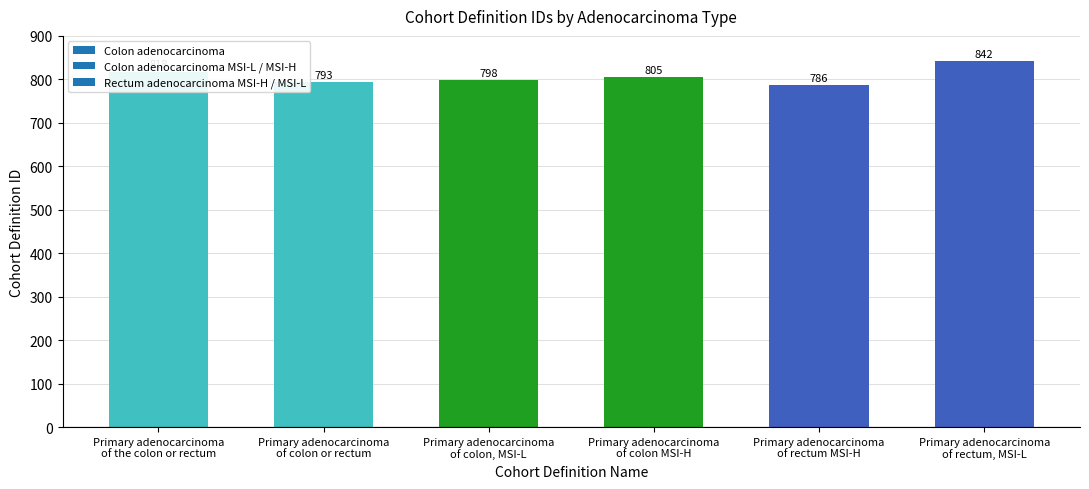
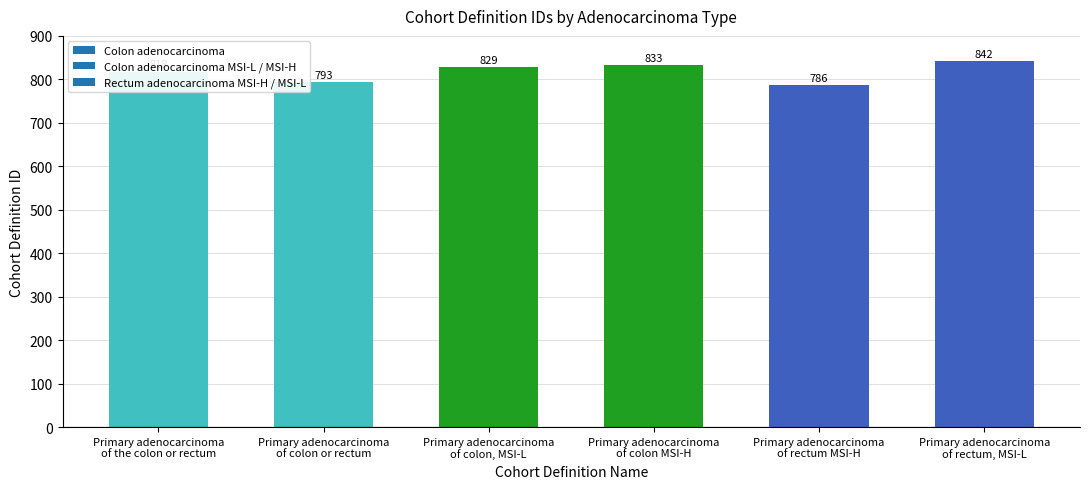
  {
    "Primary adenocarcinoma of colon or rectum": 793,
-   "Primary adenocarcinoma of colon, MSI-L": 798,
-   "Primary adenocarcinoma of colon MSI-H": 805,
+   "Primary adenocarcinoma of colon, MSI-L": 829,
+   "Primary adenocarcinoma of colon MSI-H": 833,
    "Primary adenocarcinoma of rectum MSI-H": 786,
    "Primary adenocarcinoma of rectum, MSI-L": 842
  }
